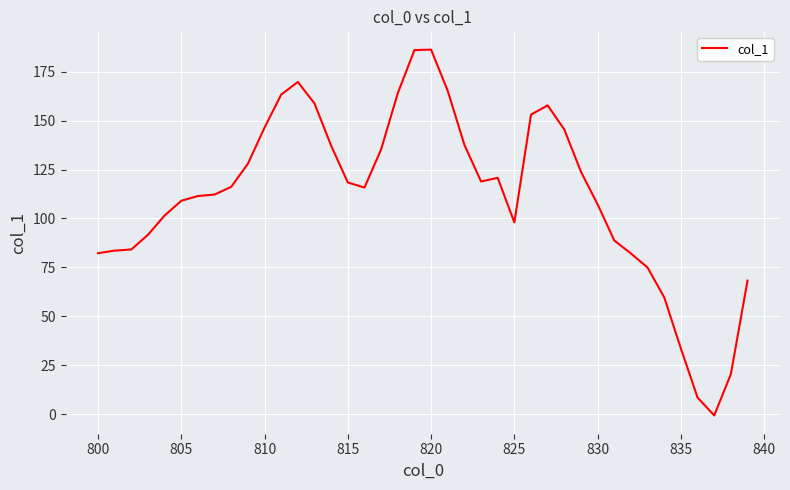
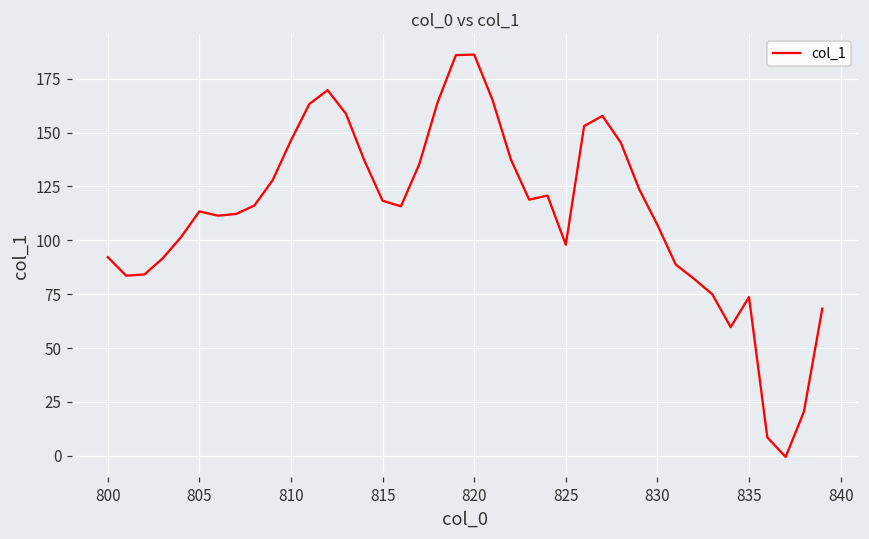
  {
-   "800": 82,
-   "805": 109,
+   "800": 92,
+   "805": 113,
    "810": 146,
    "815": 118,
    "820": 186,
    "825": 98,
    "830": 107,
-   "835": 34
+   "835": 74
  }
